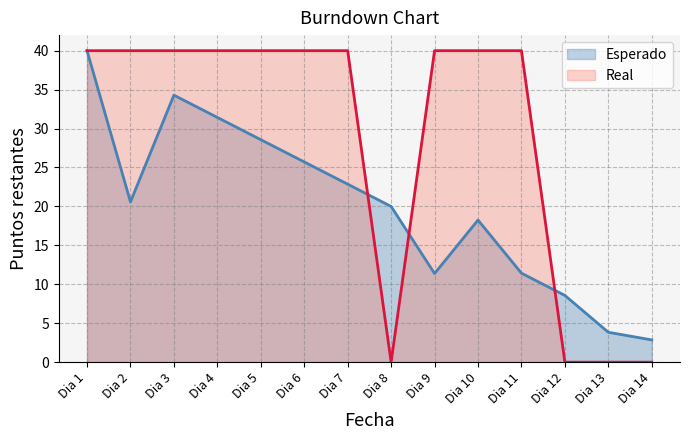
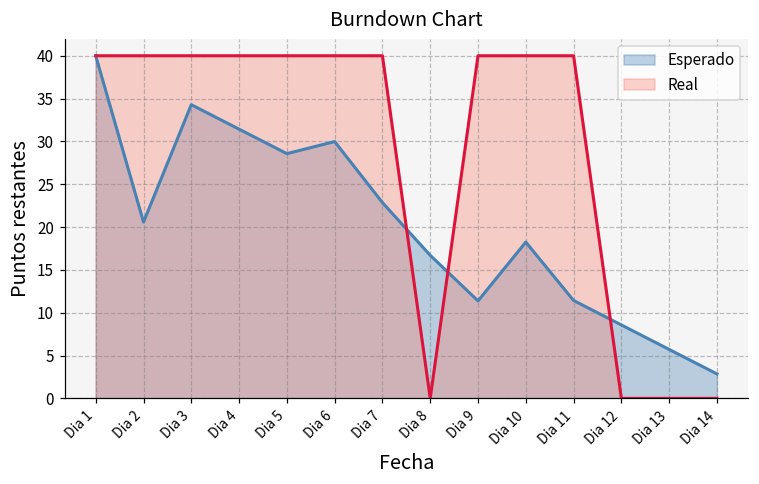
  {
    "Esperado": {
      "Dia 2": 21,
      "Dia 3": 34,
      "Dia 4": 31,
      "Dia 5": 29,
-     "Dia 6": 26,
+     "Dia 6": 30,
      "Dia 7": 23,
-     "Dia 8": 20,
+     "Dia 8": 17,
      "Dia 9": 11,
      "Dia 10": 18,
      "Dia 11": 11,
      "Dia 12": 9,
-     "Dia 13": 4,
+     "Dia 13": 6,
      "Dia 14": 3
    },
    "Real": {
      "Dia 2": 40,
      "Dia 3": 40,
      "Dia 4": 40,
      "Dia 5": 40,
      "Dia 6": 40,
      "Dia 7": 40,
      "Dia 8": 0,
      "Dia 9": 40,
      "Dia 10": 40,
      "Dia 11": 40,
      "Dia 12": 0,
      "Dia 13": 0,
      "Dia 14": 0
    }
  }
